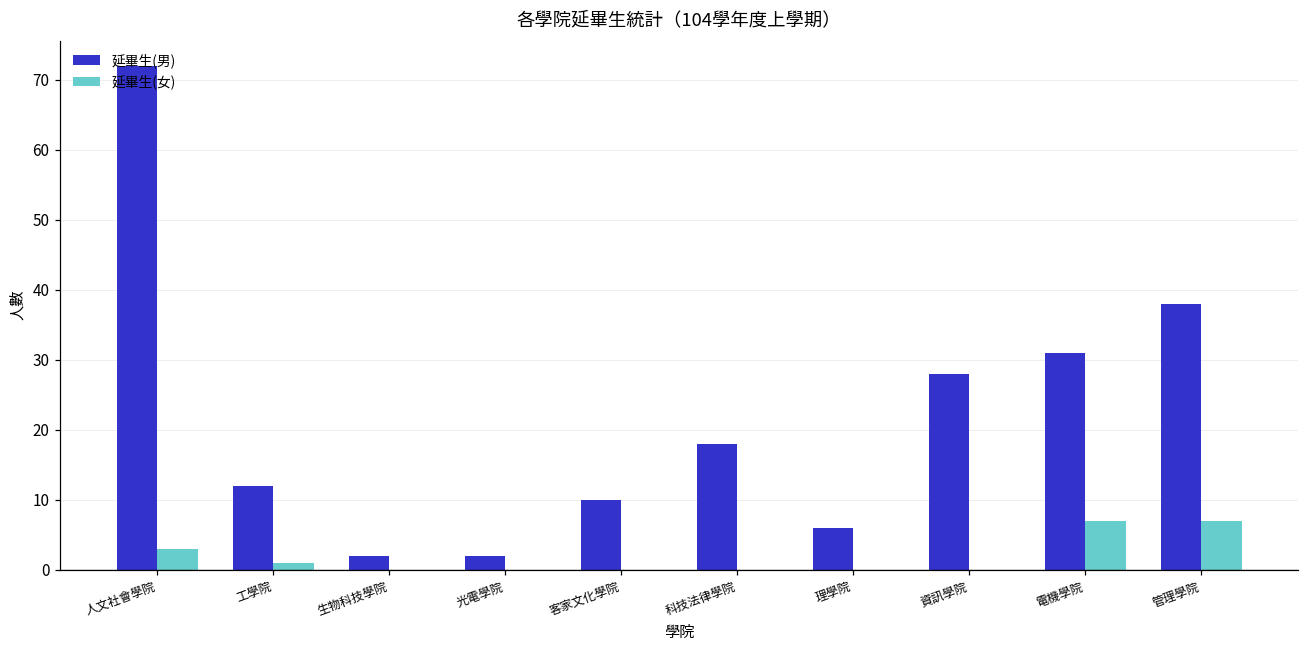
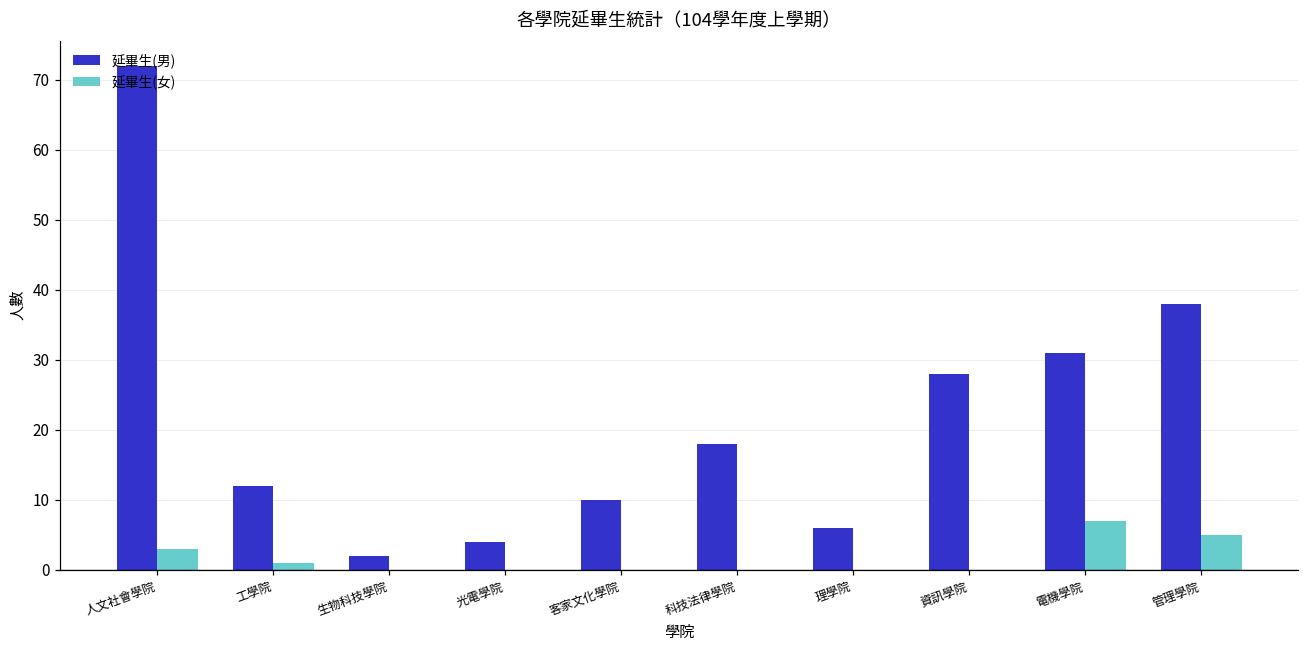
  {
    "延畢生(男)": {
      "人文社會學院": 72,
      "工學院": 12,
      "生物科技學院": 2,
-     "光電學院": 2,
+     "光電學院": 4,
      "客家文化學院": 10,
      "科技法律學院": 18,
      "理學院": 6,
      "資訊學院": 28,
      "電機學院": 31,
      "管理學院": 38
    },
    "延畢生(女)": {
      "人文社會學院": 3,
      "工學院": 1,
      "生物科技學院": 0,
      "光電學院": 0,
      "客家文化學院": 0,
      "科技法律學院": 0,
      "理學院": 0,
      "資訊學院": 0,
      "電機學院": 7,
-     "管理學院": 7
+     "管理學院": 5
    }
  }
